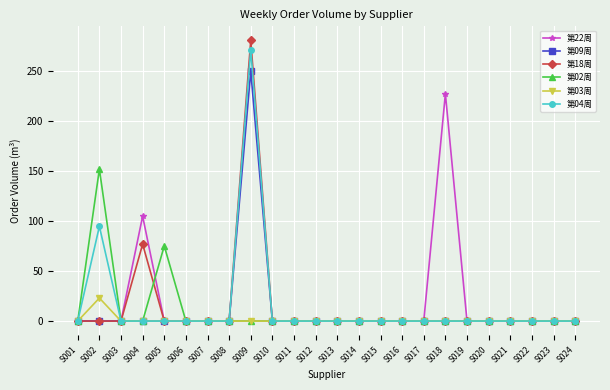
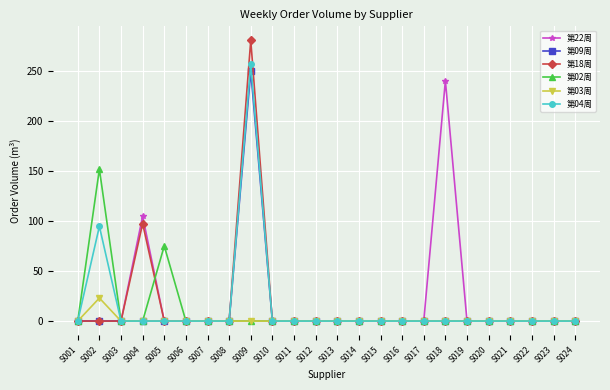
  {
    "第22周": {
      "S004": 105,
-     "S018": 227
+     "S018": 240
    },
    "第09周": {
      "S009": 250
    },
    "第18周": {
-     "S004": 77,
+     "S004": 97,
      "S009": 280
    },
    "第02周": {
      "S002": 152,
      "S005": 75
    },
    "第03周": {
      "S002": 23
    },
    "第04周": {
      "S002": 95,
-     "S009": 271
+     "S009": 256
    }
  }
